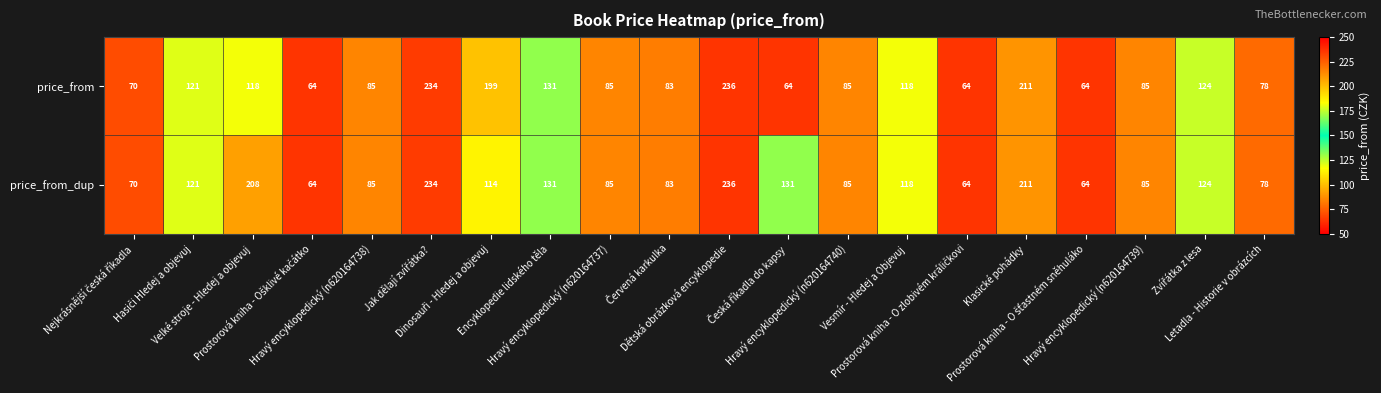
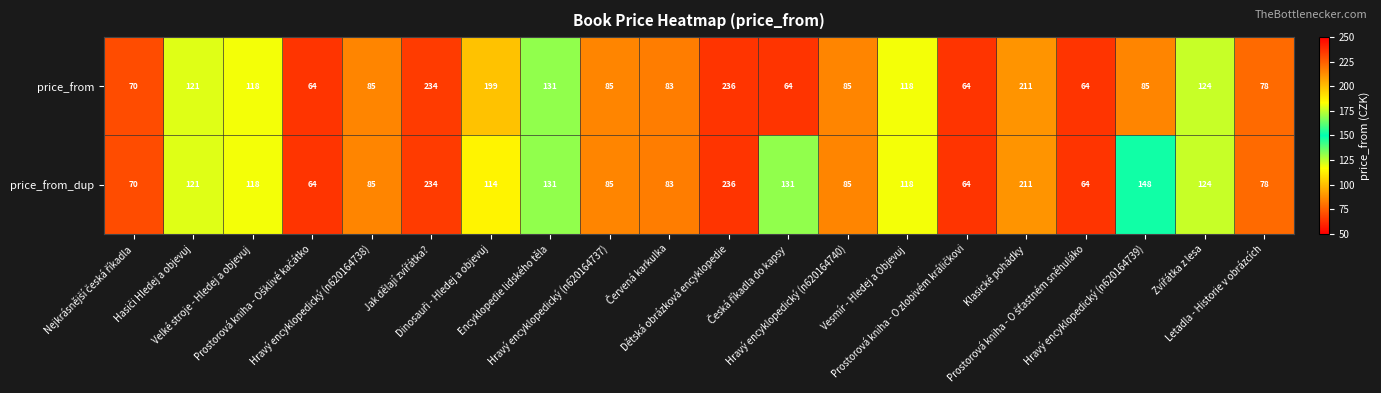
  {
    "price_from": {
      "Nejkrásnější česká říkadla": 70,
      "Hasiči Hledej a objevuj": 121,
      "Velké stroje - Hledej a objevuj": 118,
      "Prostorová kniha - Ošklivé kačátko": 64,
      "Hravý encyklopedický (n620164738)": 85,
      "Jak dělají zvířátka?": 234,
      "Dinosauři - Hledej a objevuj": 199,
      "Encyklopedie lidského těla": 131,
      "Hravý encyklopedický (n620164737)": 85,
      "Červená karkulka": 83,
      "Dětská obrázková encyklopedie": 236,
      "Česká říkadla do kapsy": 64,
      "Hravý encyklopedický (n620164740)": 85,
      "Vesmír - Hledej a Objevuj": 118,
      "Prostorová kniha - O zlobivém králičkovi": 64,
      "Klasické pohádky": 211,
      "Prostorová kniha - O šťastném sněhuláko": 64,
      "Hravý encyklopedický (n620164739)": 85,
      "Zvířátka z lesa": 124,
      "Letadla - Historie v obrázcích": 78
    },
    "price_from_dup": {
      "Nejkrásnější česká říkadla": 70,
      "Hasiči Hledej a objevuj": 121,
-     "Velké stroje - Hledej a objevuj": 208,
+     "Velké stroje - Hledej a objevuj": 118,
      "Prostorová kniha - Ošklivé kačátko": 64,
      "Hravý encyklopedický (n620164738)": 85,
      "Jak dělají zvířátka?": 234,
      "Dinosauři - Hledej a objevuj": 114,
      "Encyklopedie lidského těla": 131,
      "Hravý encyklopedický (n620164737)": 85,
      "Červená karkulka": 83,
      "Dětská obrázková encyklopedie": 236,
      "Česká říkadla do kapsy": 131,
      "Hravý encyklopedický (n620164740)": 85,
      "Vesmír - Hledej a Objevuj": 118,
      "Prostorová kniha - O zlobivém králičkovi": 64,
      "Klasické pohádky": 211,
      "Prostorová kniha - O šťastném sněhuláko": 64,
-     "Hravý encyklopedický (n620164739)": 85,
+     "Hravý encyklopedický (n620164739)": 148,
      "Zvířátka z lesa": 124,
      "Letadla - Historie v obrázcích": 78
    }
  }
